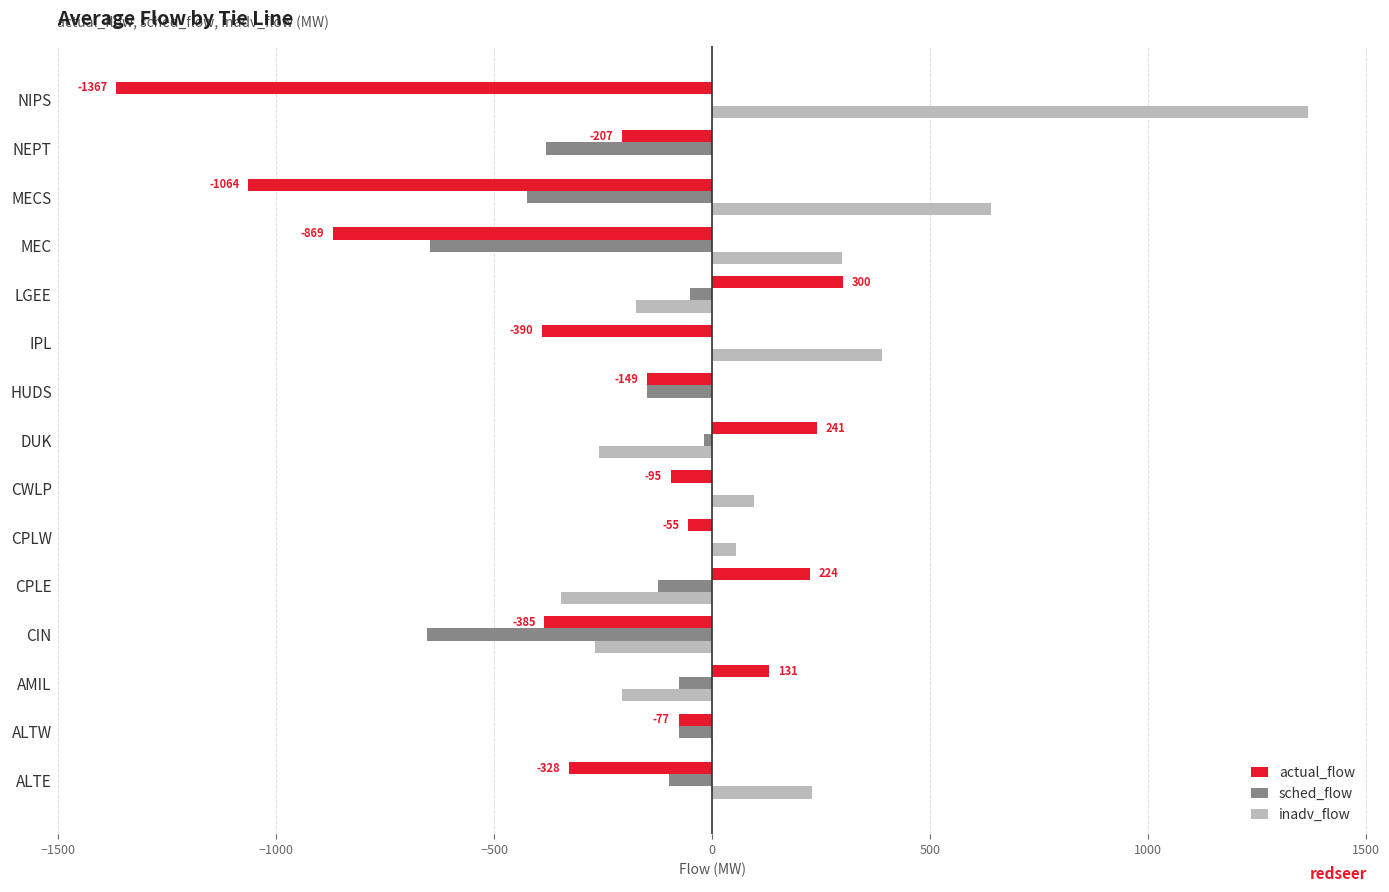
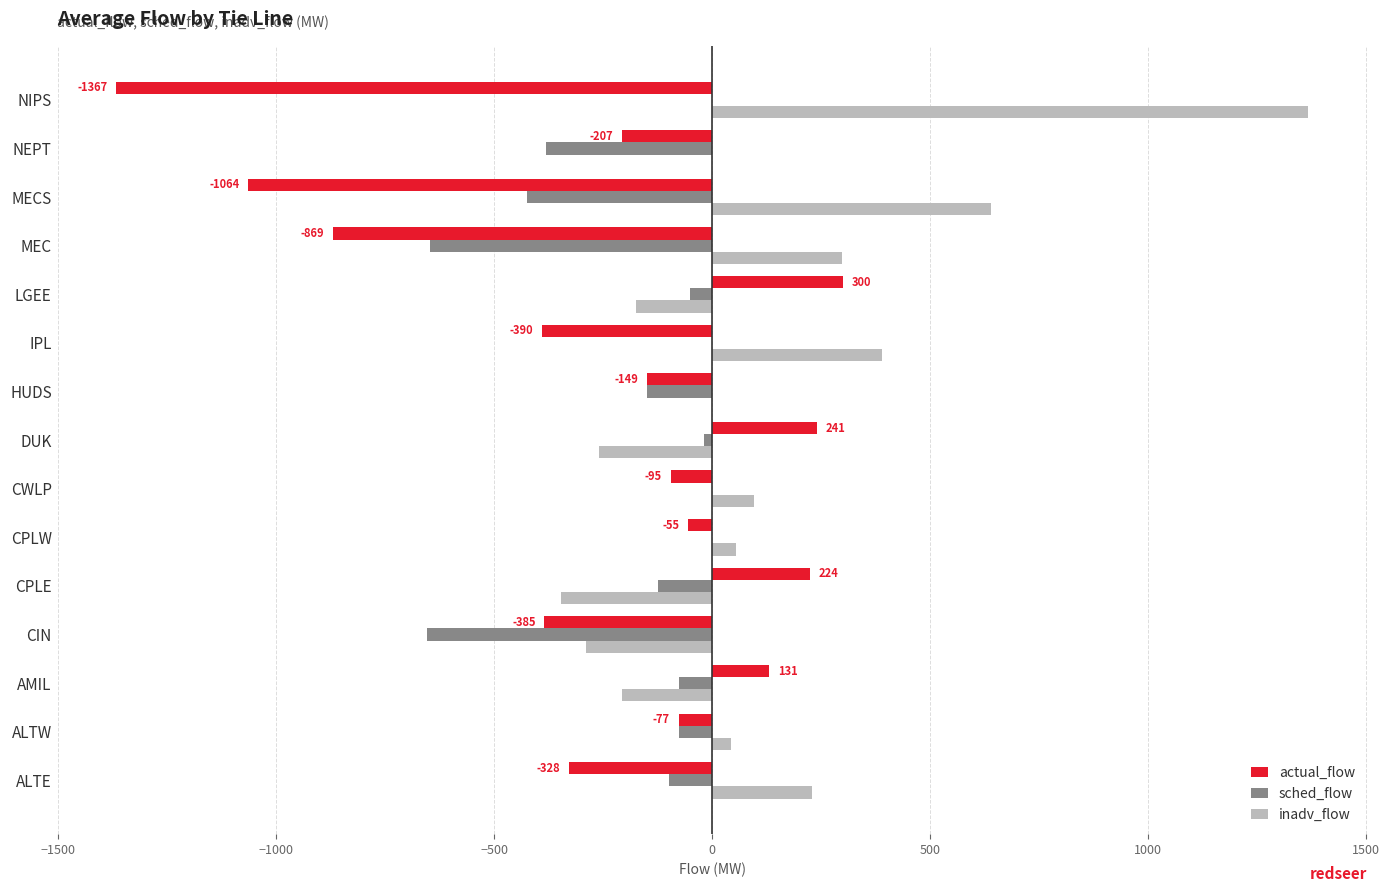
  {
    "actual_flow": {
      "NIPS": -1367,
      "NEPT": -207,
      "MECS": -1064,
      "LGEE": 300,
      "IPL": -390,
      "HUDS": -149,
      "DUK": 241,
      "CWLP": -95,
      "CPLW": -55,
      "CPLE": 224,
      "CIN": -385,
      "AMIL": 131,
      "ALTW": -77,
      "ALTE": -328
    },
    "sched_flow": {
      "NIPS": 0,
      "NEPT": -380,
      "MECS": -430,
      "MEC": -650,
      "LGEE": -50,
      "IPL": 0,
      "DUK": -20,
      "CWLP": 0,
      "CPLW": 0,
      "CPLE": -120,
      "CIN": -650,
      "AMIL": -80,
      "ALTW": -80,
      "ALTE": -100
    },
    "inadv_flow": {
      "NIPS": 1370,
      "NEPT": 0,
      "MECS": 640,
      "MEC": 300,
      "LGEE": -180,
      "IPL": 390,
      "HUDS": 0,
      "DUK": -260,
      "CWLP": 100,
      "CPLW": 60,
      "CPLE": -350,
-     "CIN": -270,
+     "CIN": -290,
      "AMIL": -210,
-     "ALTW": 0,
+     "ALTW": 40,
      "ALTE": 230
    }
  }
